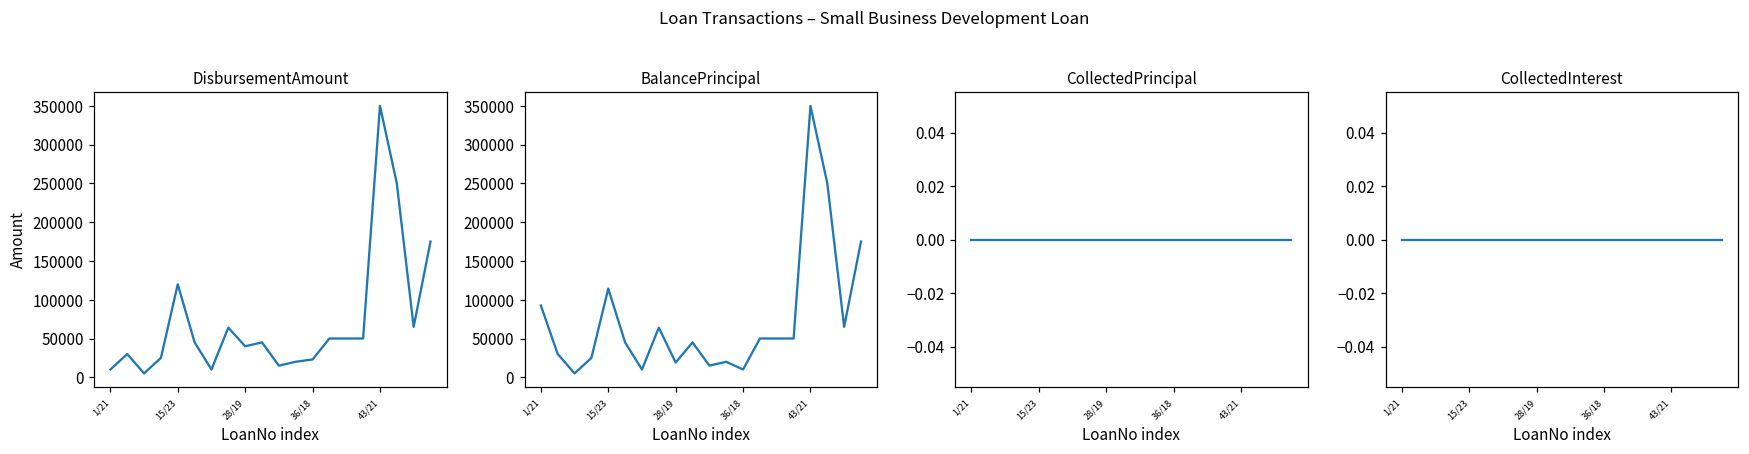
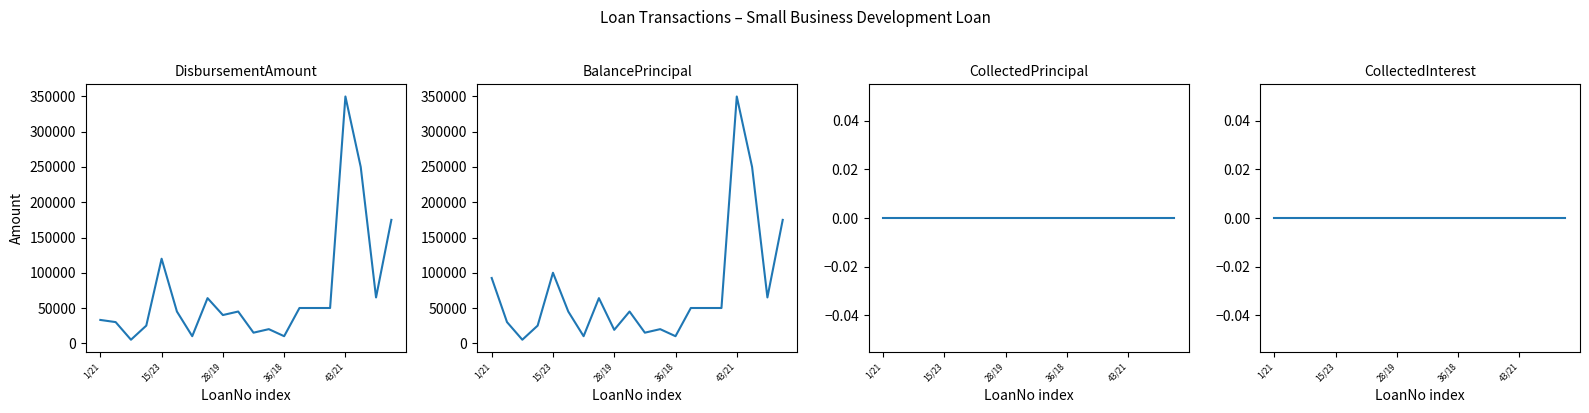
  {
    "DisbursementAmount": {
-     "1/21": 10000,
+     "1/21": 30000,
      "15/23": 120000,
      "28/19": 40000,
-     "36/18": 20000,
+     "36/18": 10000,
      "43/21": 350000
    },
    "BalancePrincipal": {
      "1/21": 90000,
-     "15/23": 110000,
+     "15/23": 100000,
      "28/19": 20000,
      "36/18": 10000,
      "43/21": 350000
    },
    "CollectedPrincipal": {
      "1/21": 0.000,
      "15/23": 0.000,
      "28/19": 0.000,
      "36/18": 0.000,
      "43/21": 0.000
    },
    "CollectedInterest": {
      "1/21": 0.000,
      "15/23": 0.000,
      "28/19": 0.000,
      "36/18": 0.000,
      "43/21": 0.000
    }
  }
